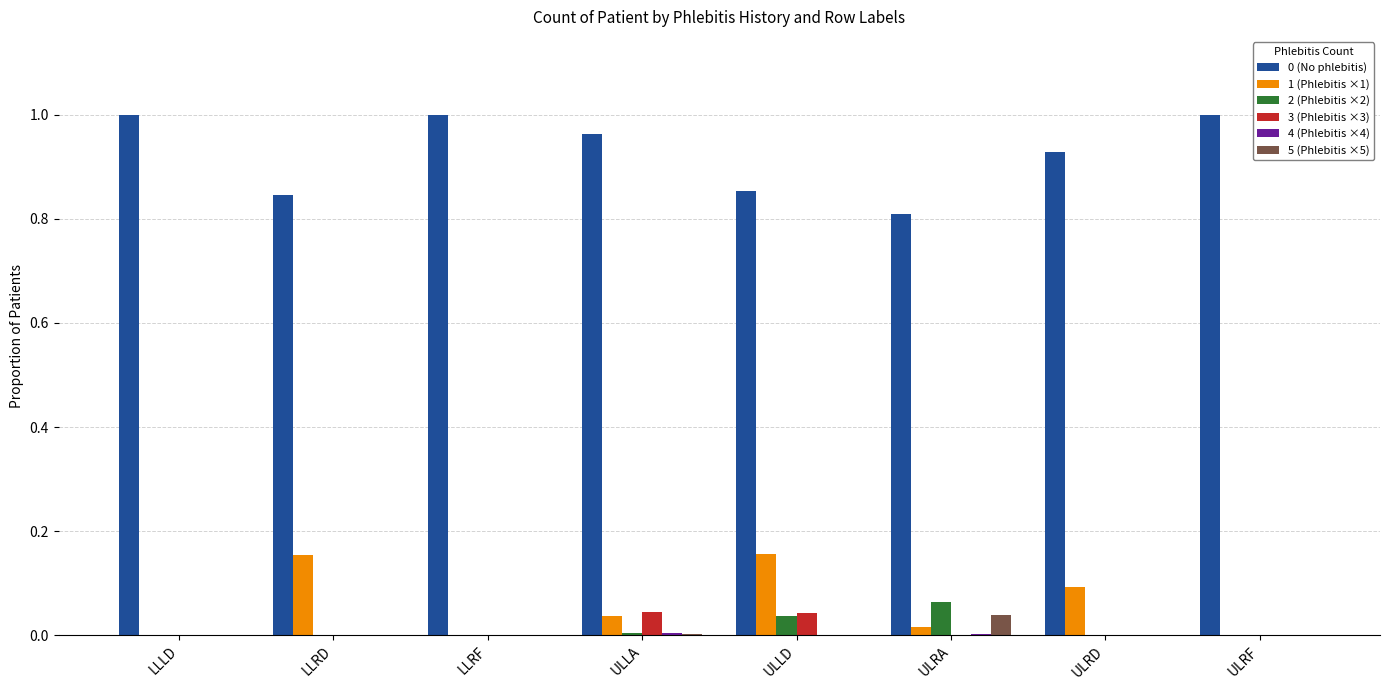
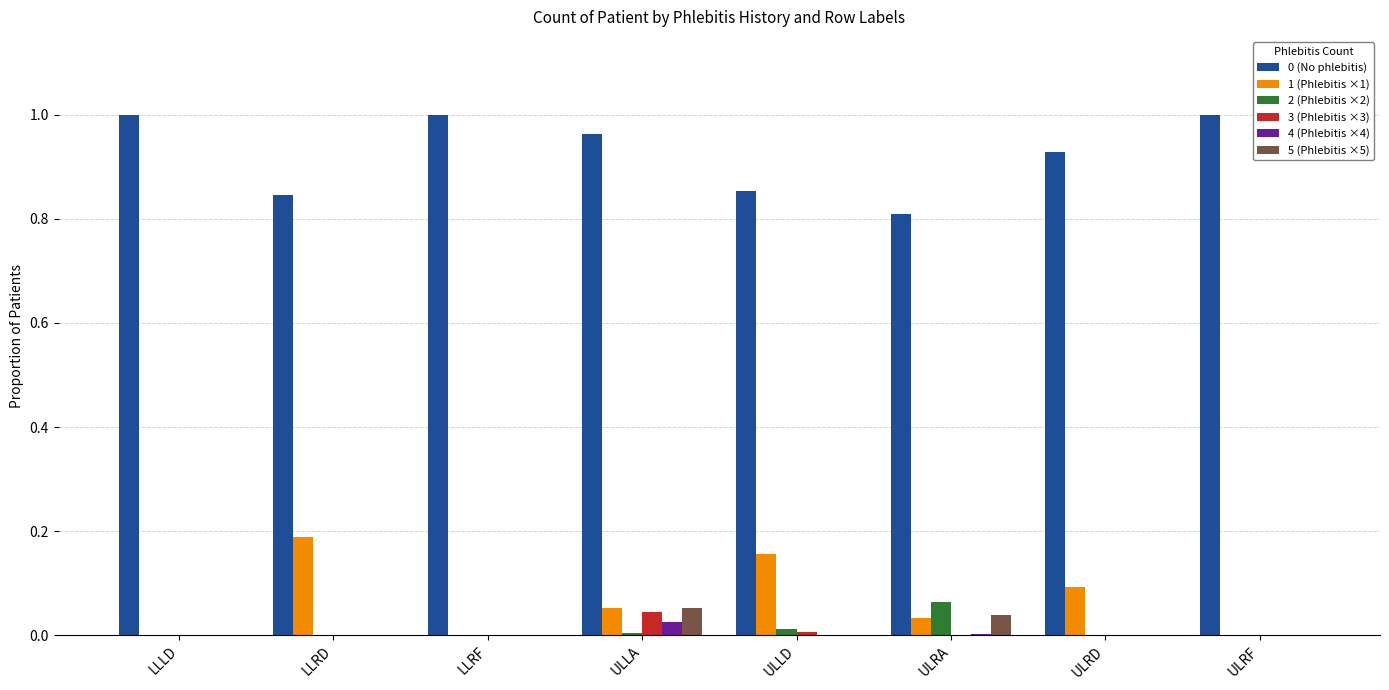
  {
    "0 (No phlebitis)": {
      "LLLD": 1.00,
      "LLRD": 0.85,
      "LLRF": 1.00,
      "ULLA": 0.96,
      "ULLD": 0.85,
      "ULRA": 0.81,
      "ULRD": 0.93,
      "ULRF": 1.00
    },
    "1 (Phlebitis ×1)": {
      "LLLD": 0.00,
-     "LLRD": 0.15,
+     "LLRD": 0.19,
      "LLRF": 0.00,
-     "ULLA": 0.04,
+     "ULLA": 0.05,
      "ULLD": 0.16,
-     "ULRA": 0.02,
+     "ULRA": 0.03,
      "ULRD": 0.09,
      "ULRF": 0.00
    },
    "2 (Phlebitis ×2)": {
      "LLLD": 0.00,
      "LLRD": 0.00,
      "LLRF": 0.00,
      "ULLA": 0.00,
-     "ULLD": 0.04,
+     "ULLD": 0.01,
      "ULRA": 0.06,
      "ULRD": 0.00,
      "ULRF": 0.00
    },
    "3 (Phlebitis ×3)": {
      "LLLD": 0.00,
      "LLRD": 0.00,
      "LLRF": 0.00,
      "ULLA": 0.04,
-     "ULLD": 0.04,
+     "ULLD": 0.01,
      "ULRA": 0.00,
      "ULRD": 0.00,
      "ULRF": 0.00
    },
    "4 (Phlebitis ×4)": {
      "LLLD": 0.00,
      "LLRD": 0.00,
      "LLRF": 0.00,
-     "ULLA": 0.00,
+     "ULLA": 0.02,
      "ULLD": 0.00,
      "ULRD": 0.00,
      "ULRF": 0.00
    },
    "5 (Phlebitis ×5)": {
      "LLLD": 0.00,
      "LLRD": 0.00,
      "LLRF": 0.00,
-     "ULLA": 0.00,
+     "ULLA": 0.05,
      "ULLD": 0.00,
      "ULRA": 0.04,
      "ULRD": 0.00,
      "ULRF": 0.00
    }
  }
